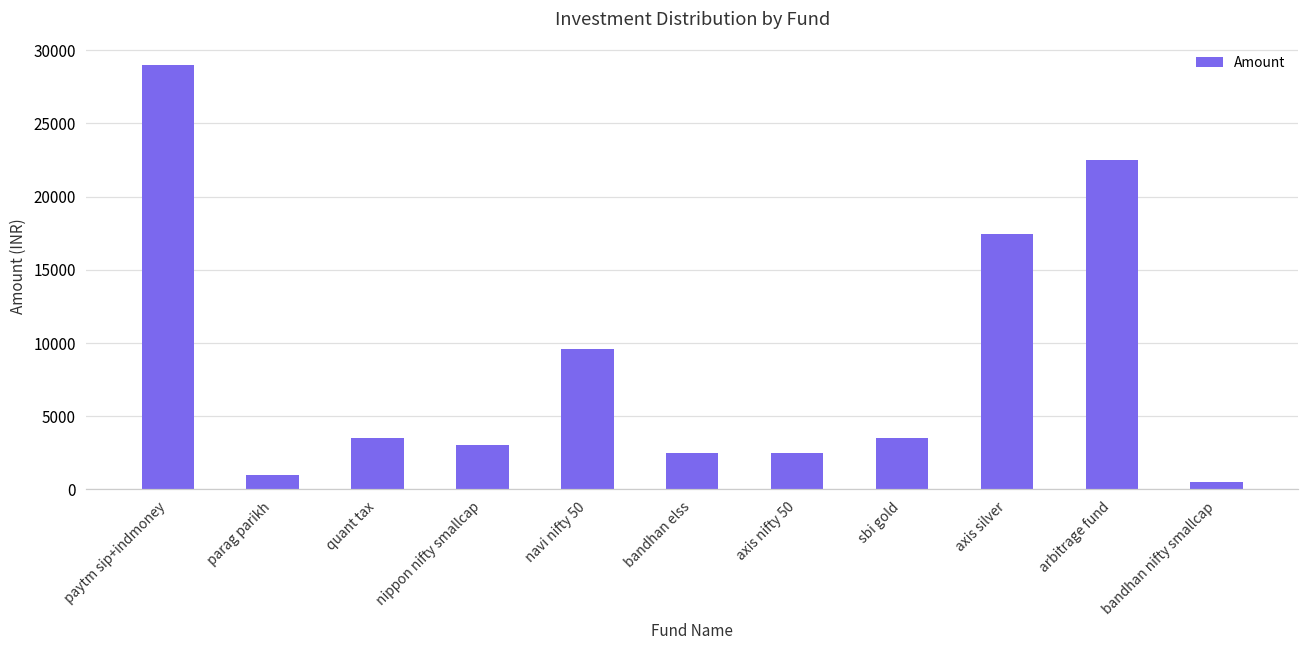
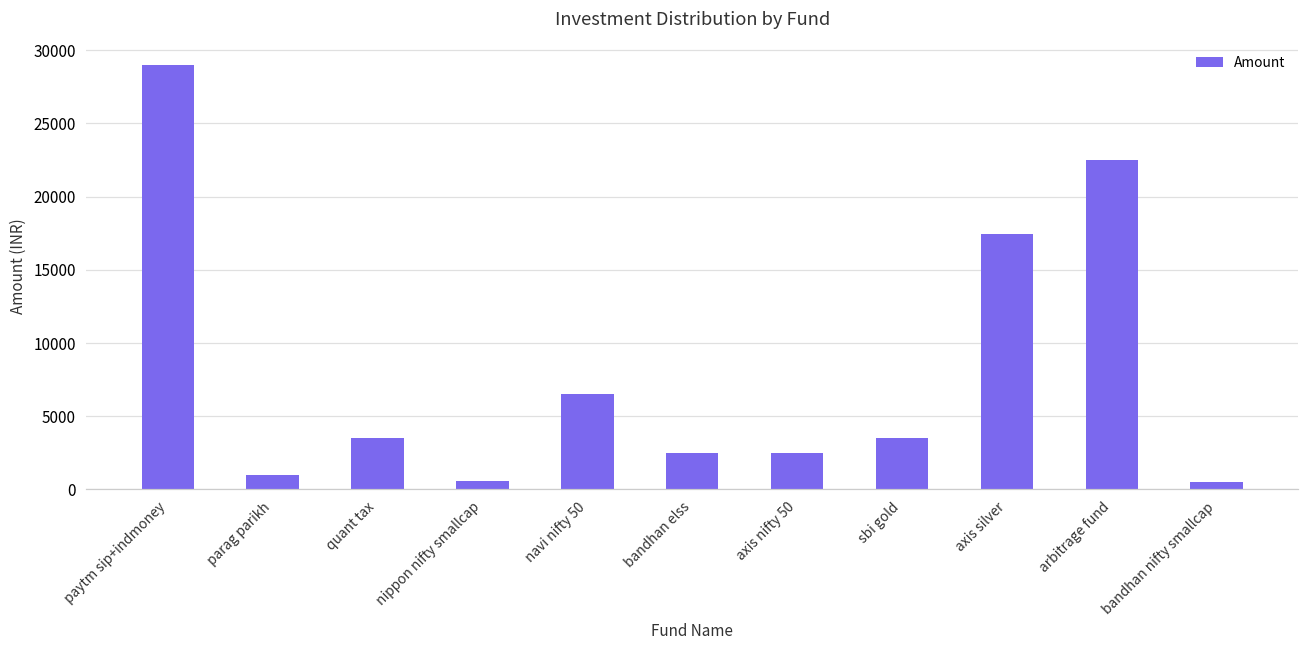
  {
    "paytm sip+indmoney": 29000,
    "parag parikh": 1000,
    "quant tax": 3500,
-   "nippon nifty smallcap": 3000,
-   "navi nifty 50": 9600,
+   "nippon nifty smallcap": 600,
+   "navi nifty 50": 6500,
    "bandhan elss": 2500,
    "axis nifty 50": 2500,
    "sbi gold": 3500,
    "axis silver": 17400,
    "arbitrage fund": 22500,
    "bandhan nifty smallcap": 500
  }
